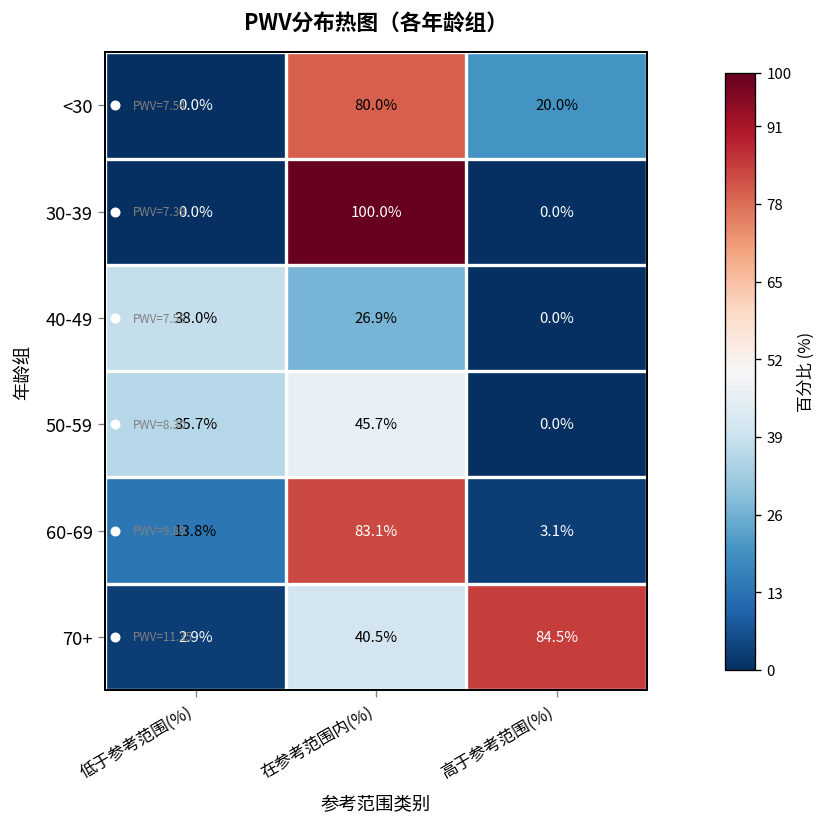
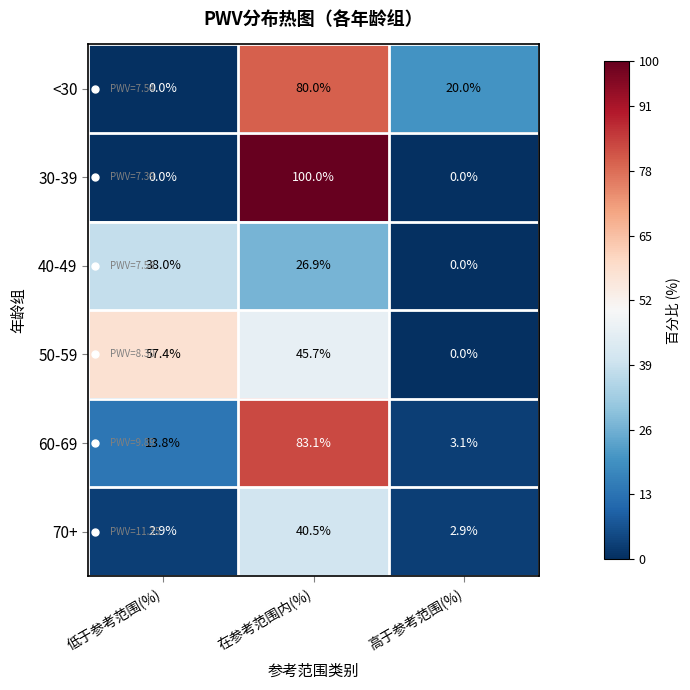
  {
    "<30": {
      "低于参考范围(%)": "7.54",
      "在参考范围内(%)": "80.0%",
      "高于参考范围(%)": "20.0%"
    },
    "30-39": {
      "低于参考范围(%)": "7.39",
      "在参考范围内(%)": "100.0%",
      "高于参考范围(%)": "0.0%"
    },
    "40-49": {
      "在参考范围内(%)": "26.9%",
      "高于参考范围(%)": "0.0%"
    },
    "50-59": {
-     "低于参考范围(%)": "35.7%",
+     "低于参考范围(%)": "57.4%",
      "在参考范围内(%)": "45.7%",
      "高于参考范围(%)": "0.0%"
    },
    "60-69": {
      "在参考范围内(%)": "83.1%",
      "高于参考范围(%)": "3.1%"
    },
    "70+": {
      "在参考范围内(%)": "40.5%",
-     "高于参考范围(%)": "84.5%"
+     "高于参考范围(%)": "2.9%"
    }
  }
